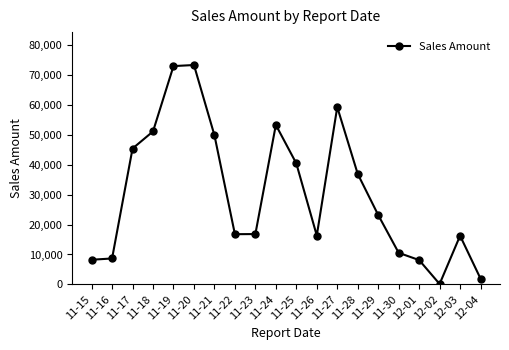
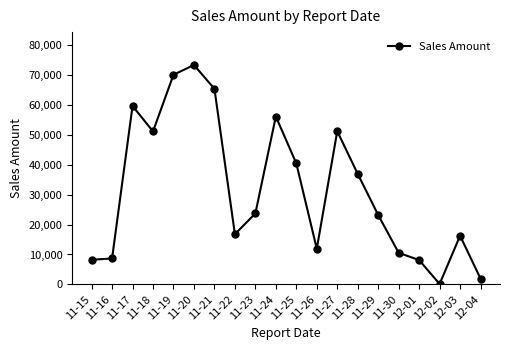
  {
    "11-15": "8,000",
    "11-16": "9,000",
-   "11-17": "45,000",
+   "11-17": "60,000",
    "11-18": "51,000",
-   "11-19": "73,000",
+   "11-19": "70,000",
    "11-20": "73,000",
-   "11-21": "50,000",
+   "11-21": "65,000",
    "11-22": "17,000",
-   "11-23": "17,000",
-   "11-24": "53,000",
+   "11-23": "24,000",
+   "11-24": "56,000",
    "11-25": "40,000",
-   "11-26": "16,000",
-   "11-27": "59,000",
+   "11-26": "12,000",
+   "11-27": "51,000",
    "11-28": "37,000",
    "11-29": "23,000",
    "11-30": "11,000",
    "12-01": "8,000",
    "12-02": "0",
    "12-03": "16,000",
    "12-04": "2,000"
  }
